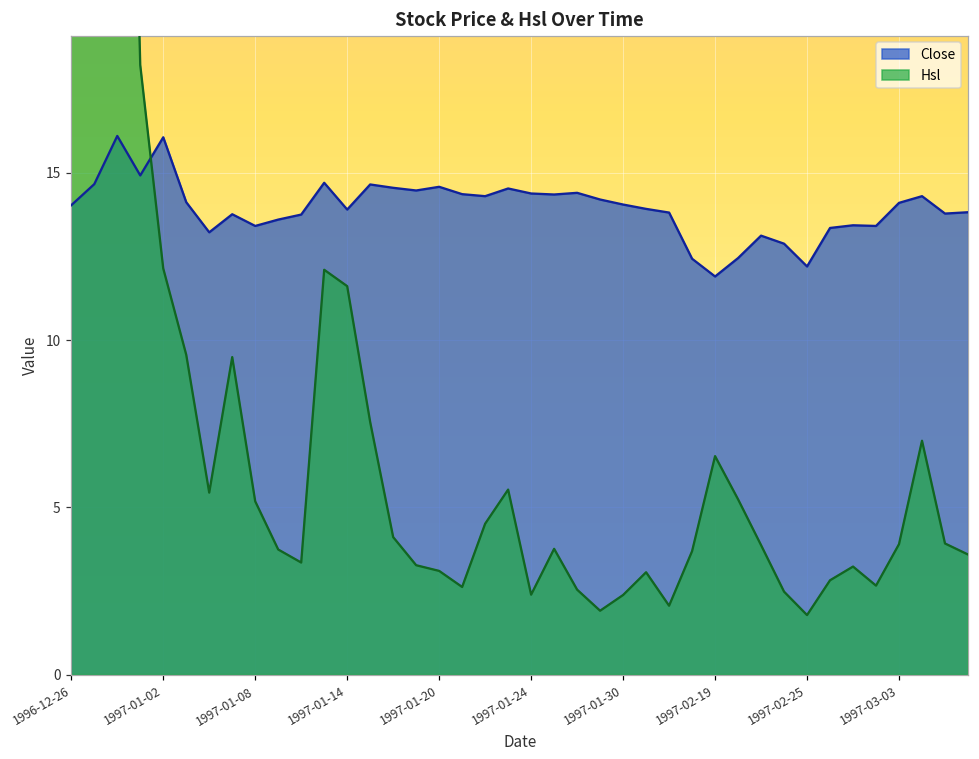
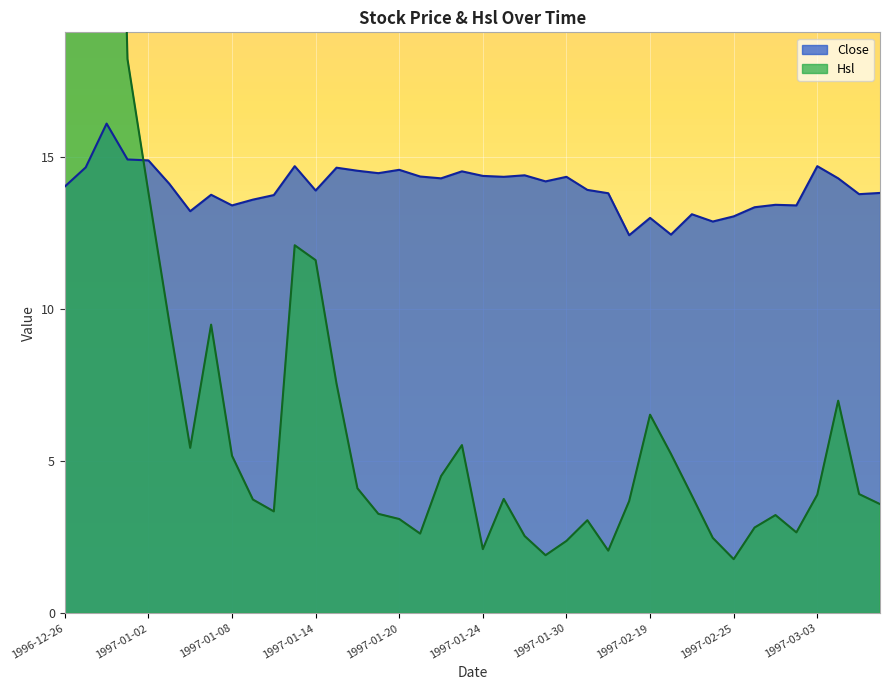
  {
    "Close": {
      "1996-12-26": 14.0,
-     "1997-01-02": 16.1,
+     "1997-01-02": 14.9,
      "1997-01-08": 13.4,
      "1997-01-14": 13.9,
      "1997-01-20": 14.6,
      "1997-01-24": 14.4,
-     "1997-01-30": 14.1,
-     "1997-02-19": 11.9,
-     "1997-02-25": 12.2,
-     "1997-03-03": 14.1
+     "1997-01-30": 14.4,
+     "1997-02-19": 13.0,
+     "1997-02-25": 13.1,
+     "1997-03-03": 14.7
    },
    "Hsl": {
-     "1997-01-02": 12.1,
+     "1997-01-02": 13.8,
      "1997-01-08": 5.2,
      "1997-01-14": 11.6,
      "1997-01-20": 3.1,
-     "1997-01-24": 2.4,
+     "1997-01-24": 2.1,
      "1997-01-30": 2.4,
      "1997-02-19": 6.5,
      "1997-02-25": 1.8,
      "1997-03-03": 3.9
    }
  }
